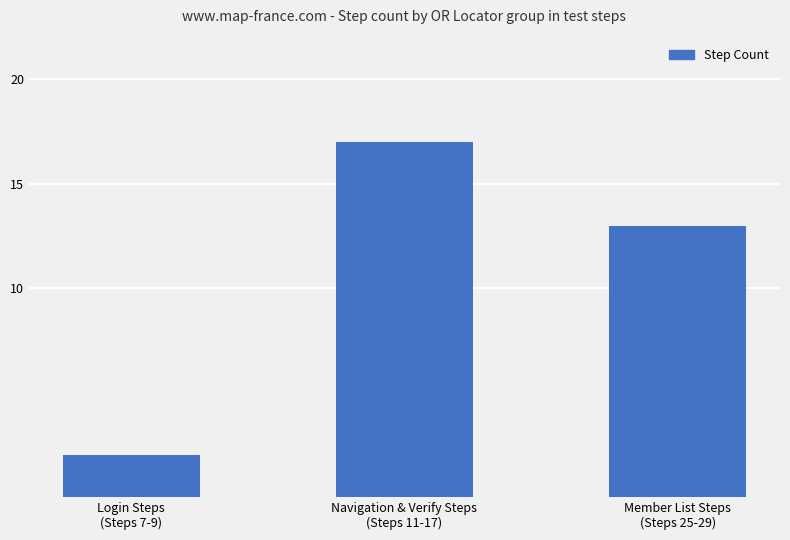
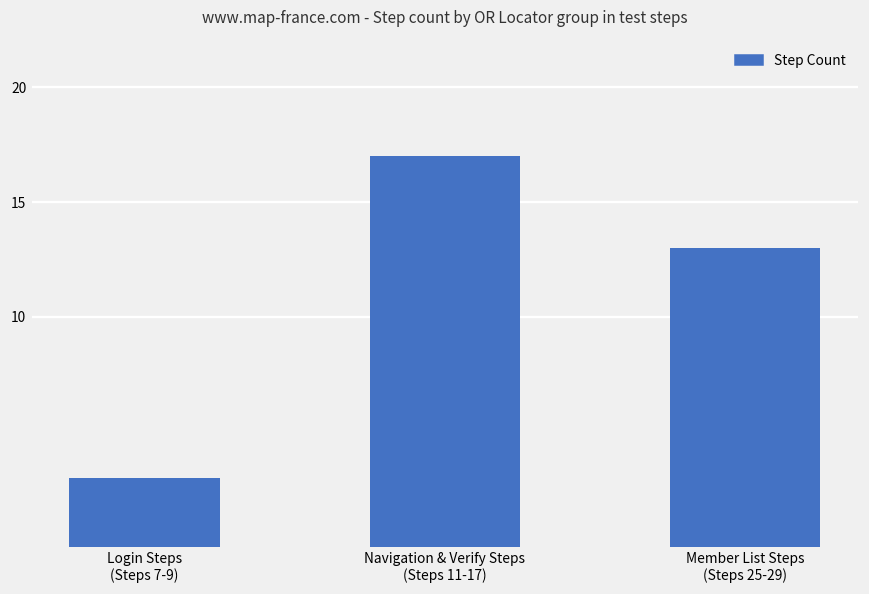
  {
-   "Login Steps (Steps 7-9)": 2,
+   "Login Steps (Steps 7-9)": 3,
    "Navigation & Verify Steps (Steps 11-17)": 17,
    "Member List Steps (Steps 25-29)": 13
  }
